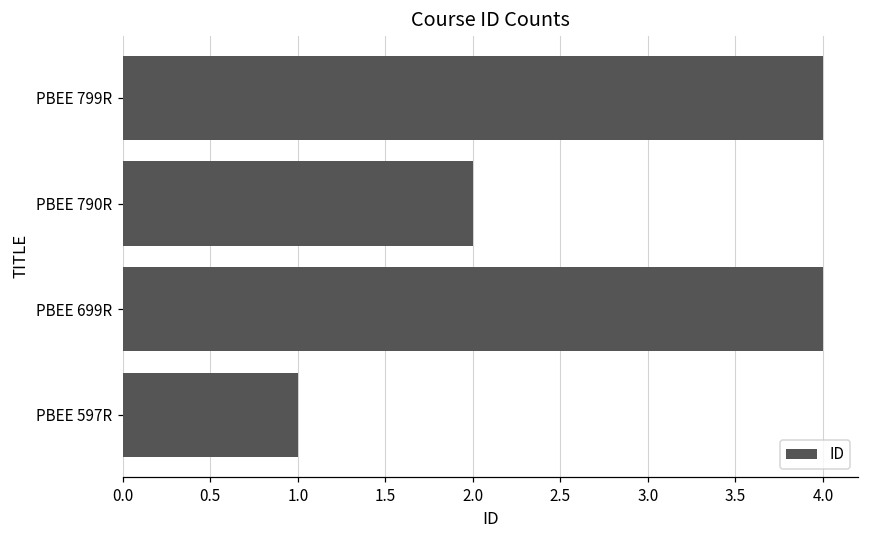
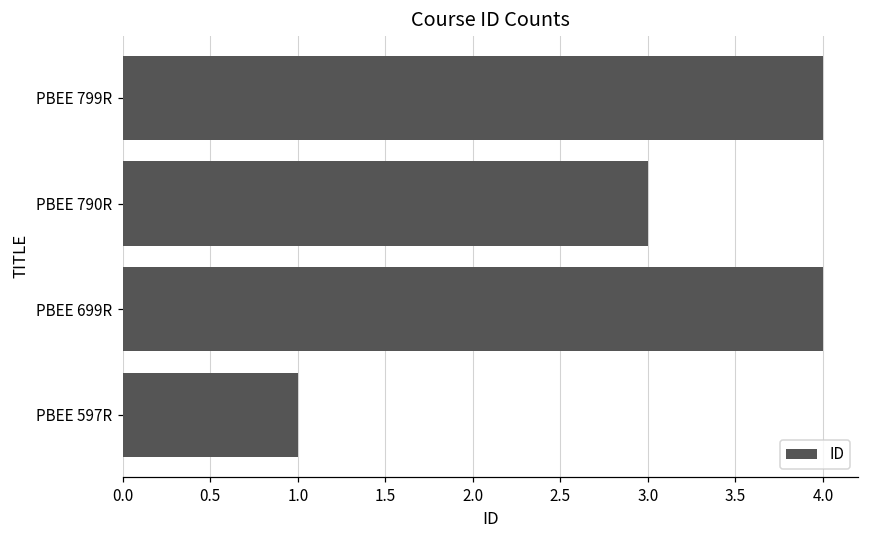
  {
    "PBEE 799R": 4,
-   "PBEE 790R": 2,
+   "PBEE 790R": 3,
    "PBEE 699R": 4,
    "PBEE 597R": 1
  }
